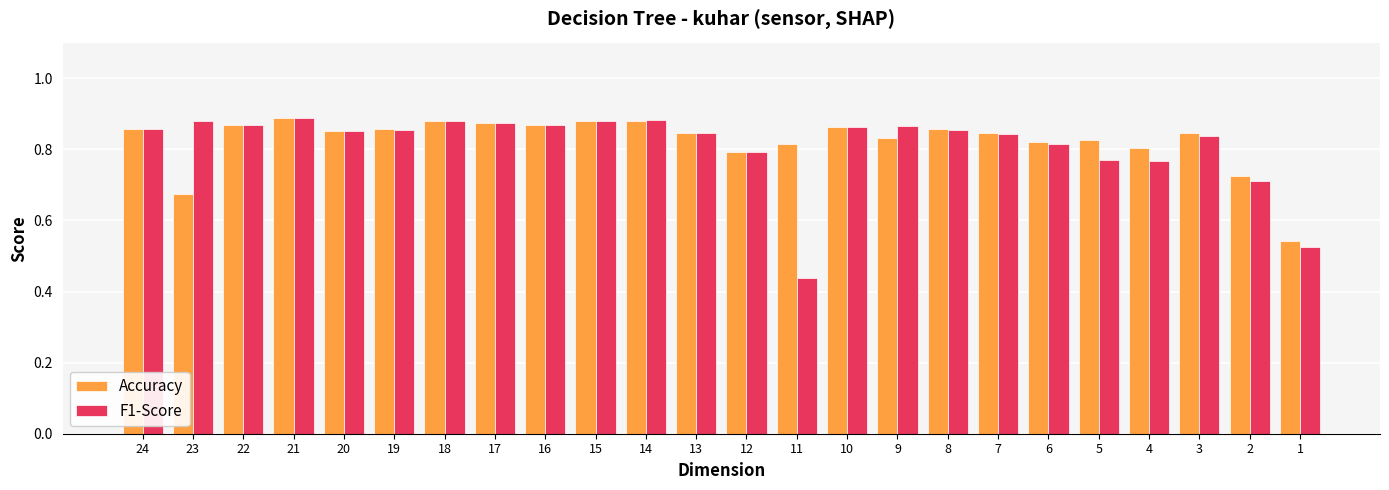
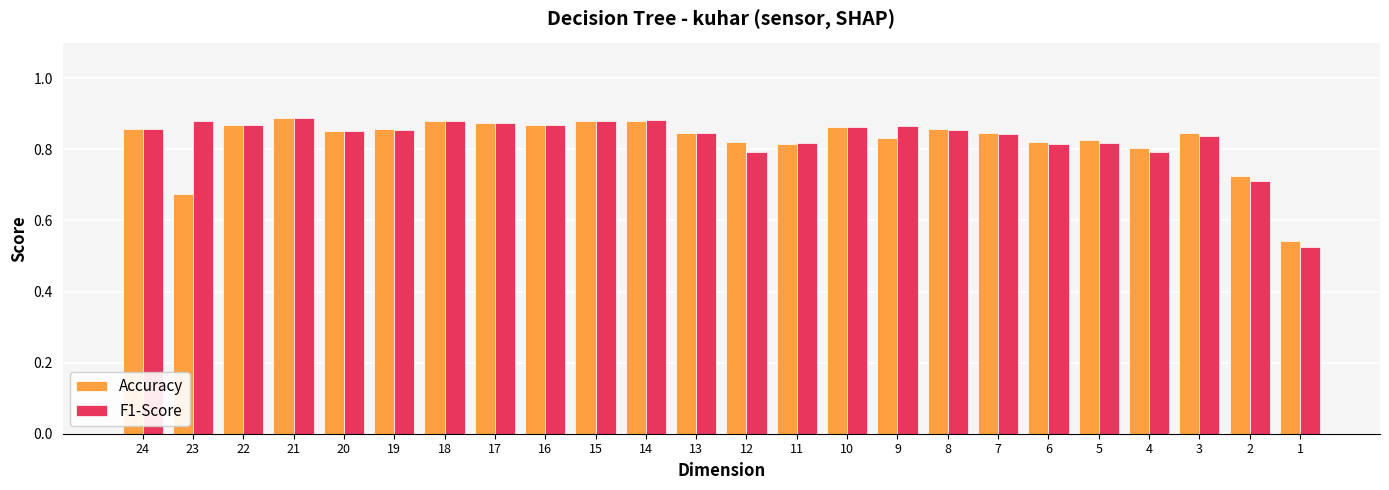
  {
    "Accuracy": {
      "24": 0.86,
      "23": 0.67,
      "22": 0.87,
      "21": 0.89,
      "20": 0.85,
      "19": 0.86,
      "18": 0.88,
      "17": 0.88,
      "16": 0.87,
      "15": 0.88,
      "14": 0.88,
      "13": 0.85,
-     "12": 0.79,
+     "12": 0.82,
      "11": 0.82,
      "10": 0.86,
      "9": 0.83,
      "8": 0.86,
      "7": 0.85,
      "6": 0.82,
      "5": 0.83,
      "4": 0.80,
      "3": 0.85,
      "2": 0.73,
      "1": 0.54
    },
    "F1-Score": {
      "24": 0.86,
      "23": 0.88,
      "22": 0.87,
      "21": 0.89,
      "20": 0.85,
      "19": 0.86,
      "18": 0.88,
      "17": 0.87,
      "16": 0.87,
      "15": 0.88,
      "14": 0.88,
      "13": 0.84,
      "12": 0.79,
-     "11": 0.44,
+     "11": 0.82,
      "10": 0.86,
      "9": 0.87,
      "8": 0.85,
      "7": 0.84,
      "6": 0.82,
-     "5": 0.77,
-     "4": 0.77,
+     "5": 0.82,
+     "4": 0.79,
      "3": 0.84,
      "2": 0.71,
      "1": 0.52
    }
  }
